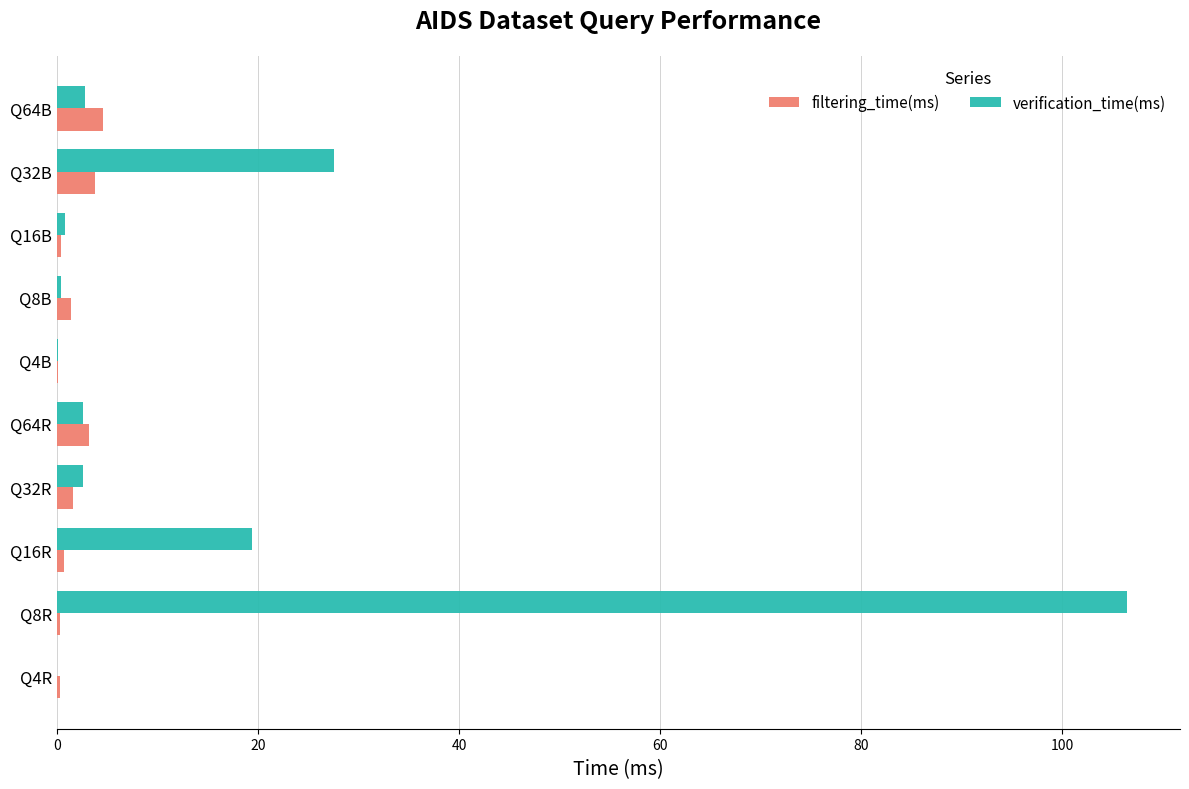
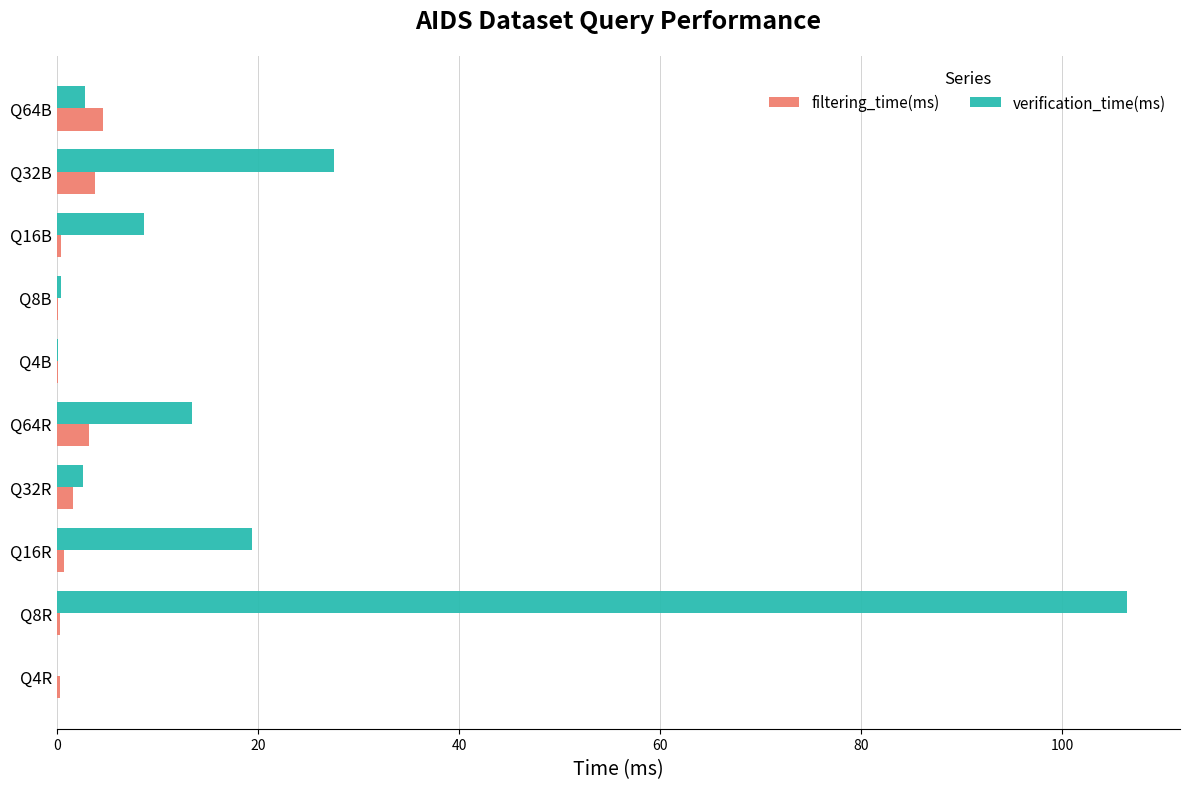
  {
    "filtering_time(ms)": {
      "Q64B": 4.6,
      "Q32B": 3.8,
      "Q16B": 0.5,
-     "Q8B": 1.4,
+     "Q8B": 0.1,
      "Q64R": 3.2,
      "Q32R": 1.6,
      "Q16R": 0.8,
      "Q8R": 0.3,
      "Q4R": 0.3
    },
    "verification_time(ms)": {
      "Q64B": 2.8,
      "Q32B": 27.6,
-     "Q16B": 0.8,
+     "Q16B": 8.7,
      "Q8B": 0.4,
-     "Q64R": 2.6,
+     "Q64R": 13.5,
      "Q32R": 2.6,
      "Q16R": 19.5,
      "Q8R": 106.4
    }
  }
